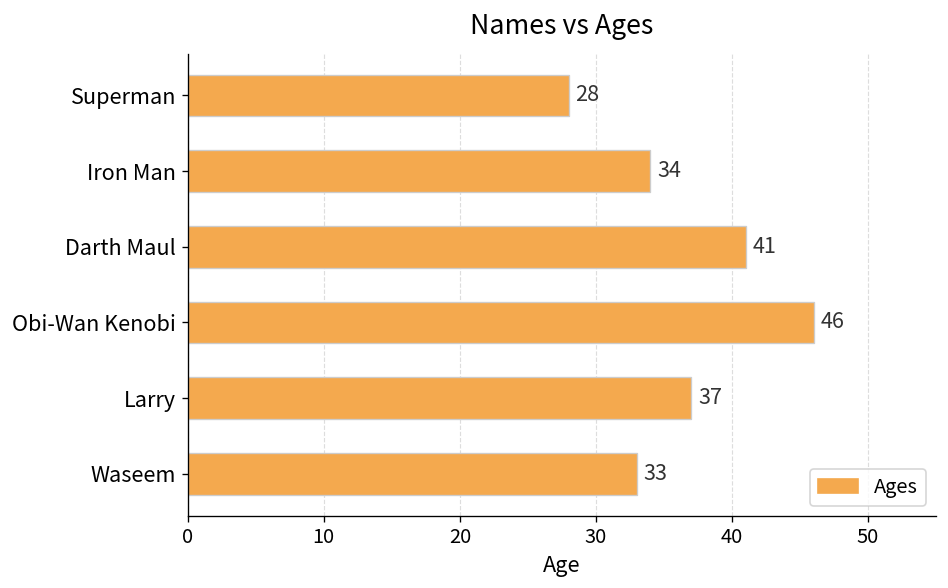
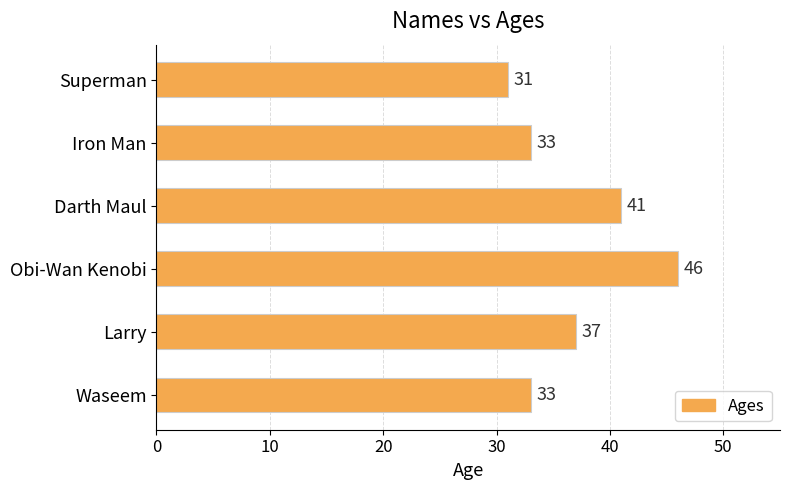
  {
-   "Superman": 28,
-   "Iron Man": 34,
+   "Superman": 31,
+   "Iron Man": 33,
    "Darth Maul": 41,
    "Obi-Wan Kenobi": 46,
    "Larry": 37,
    "Waseem": 33
  }
